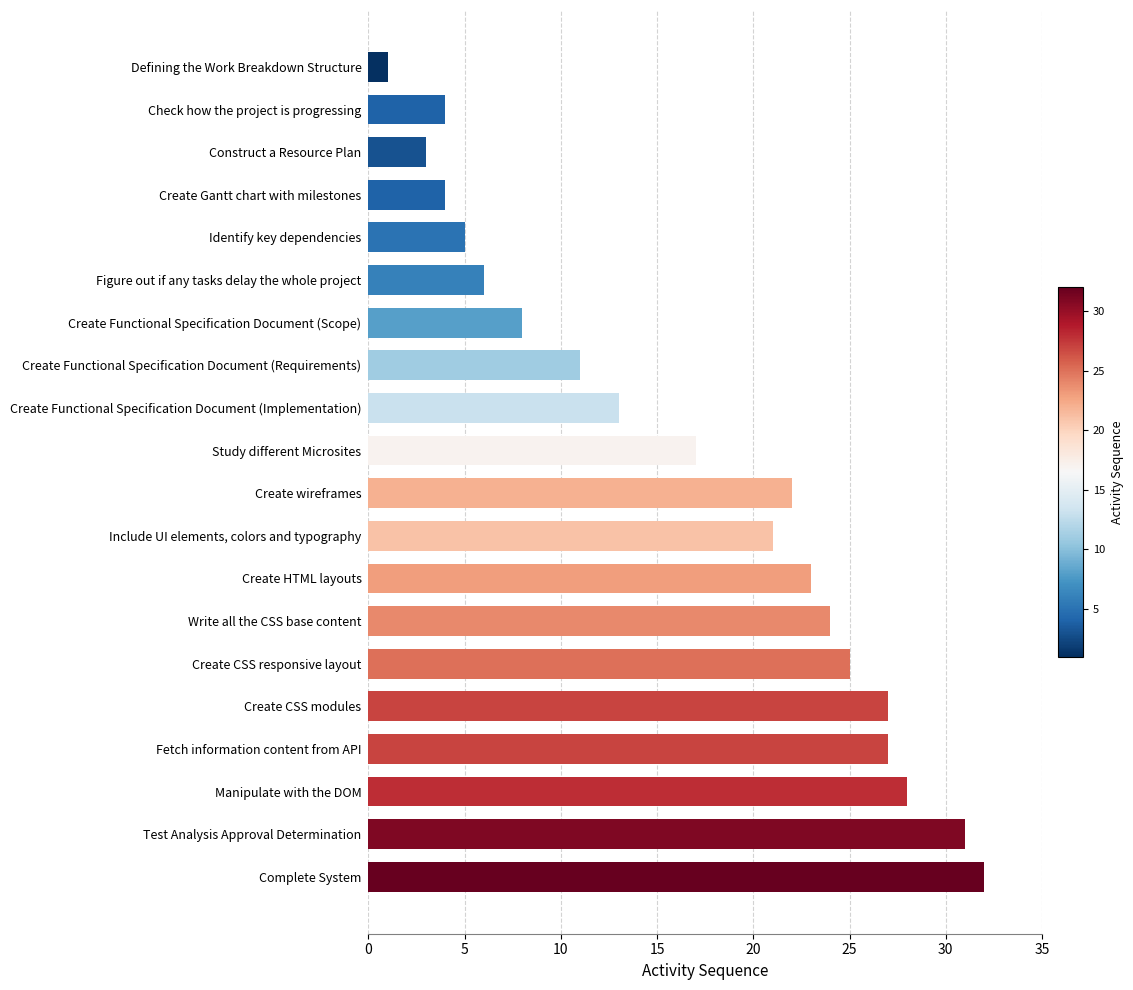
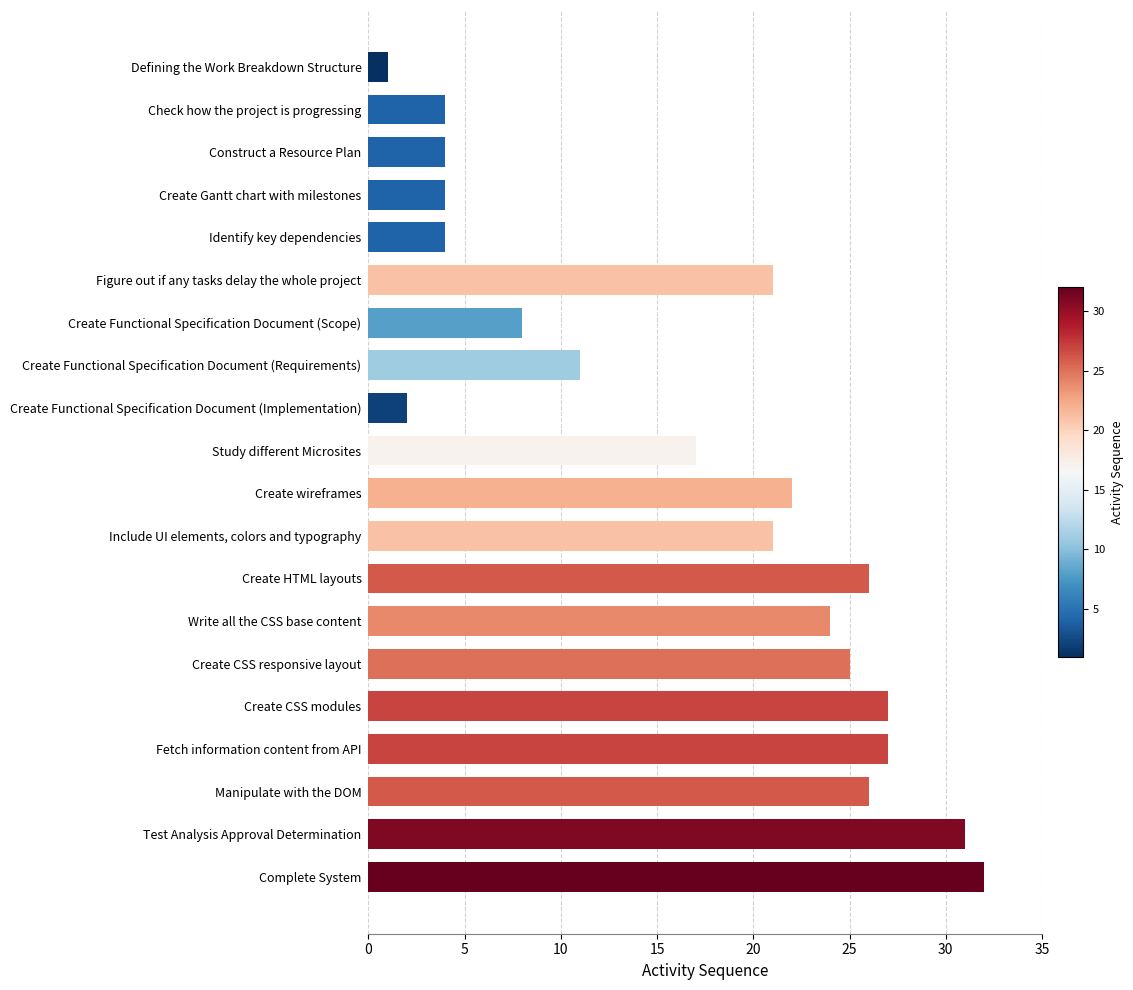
  {
    "Defining the Work Breakdown Structure": 1,
    "Check how the project is progressing": 4,
-   "Construct a Resource Plan": 3,
+   "Construct a Resource Plan": 4,
    "Create Gantt chart with milestones": 4,
-   "Identify key dependencies": 5,
-   "Figure out if any tasks delay the whole project": 6,
+   "Identify key dependencies": 4,
+   "Figure out if any tasks delay the whole project": 21,
    "Create Functional Specification Document (Scope)": 8,
    "Create Functional Specification Document (Requirements)": 11,
-   "Create Functional Specification Document (Implementation)": 13,
+   "Create Functional Specification Document (Implementation)": 2,
    "Study different Microsites": 17,
    "Create wireframes": 22,
    "Include UI elements, colors and typography": 21,
-   "Create HTML layouts": 23,
+   "Create HTML layouts": 26,
    "Write all the CSS base content": 24,
    "Create CSS responsive layout": 25,
    "Create CSS modules": 27,
    "Fetch information content from API": 27,
-   "Manipulate with the DOM": 28,
+   "Manipulate with the DOM": 26,
    "Test Analysis Approval Determination": 31,
    "Complete System": 32
  }
